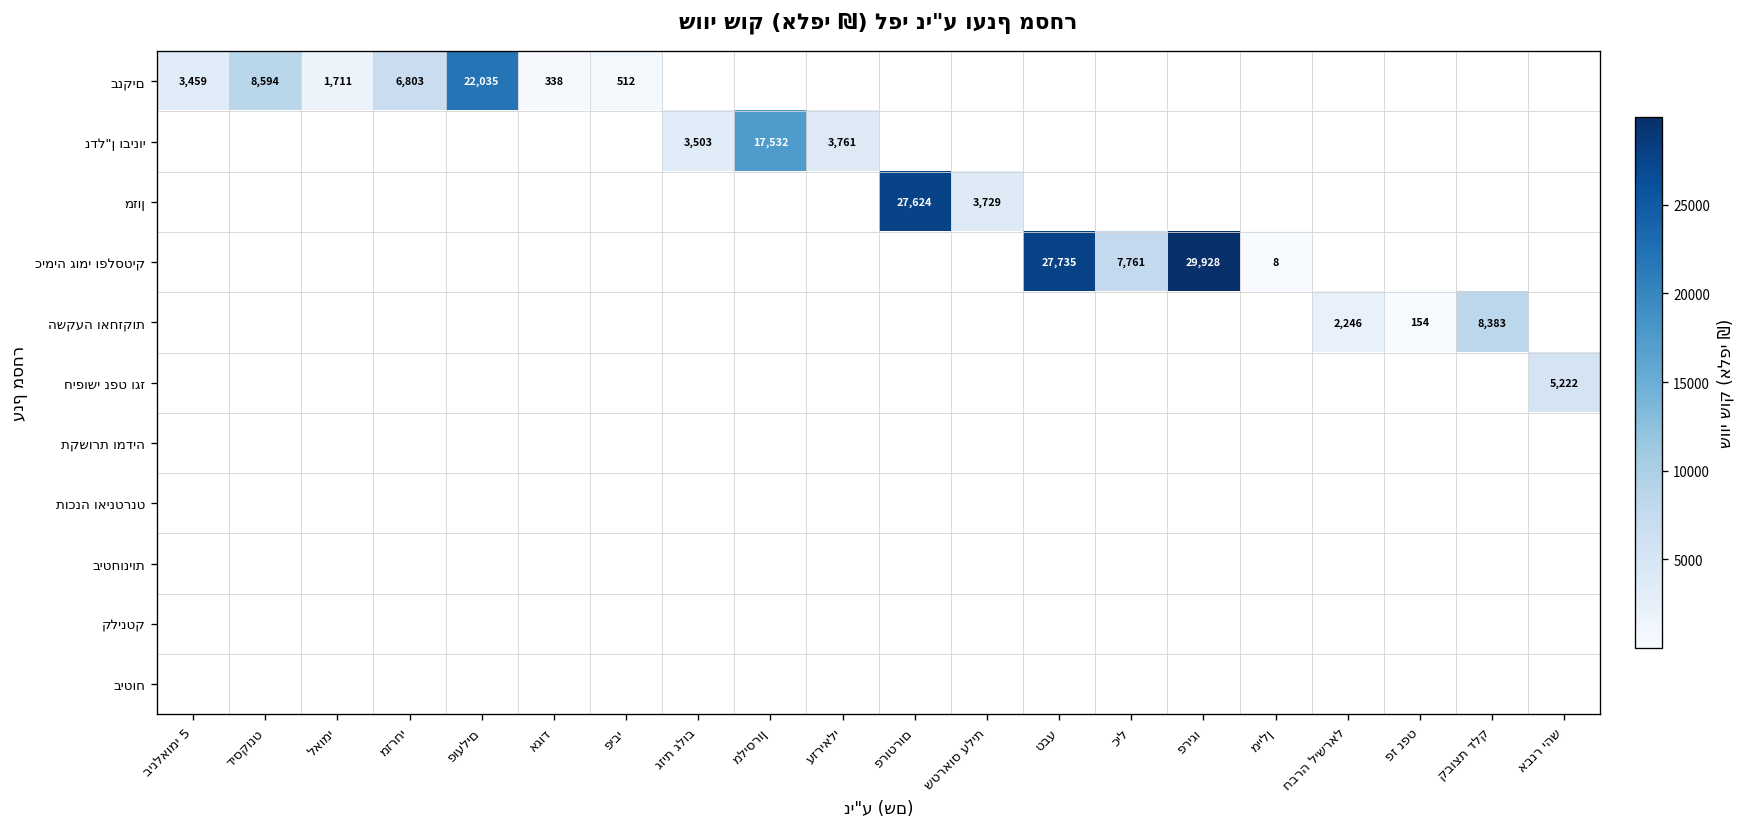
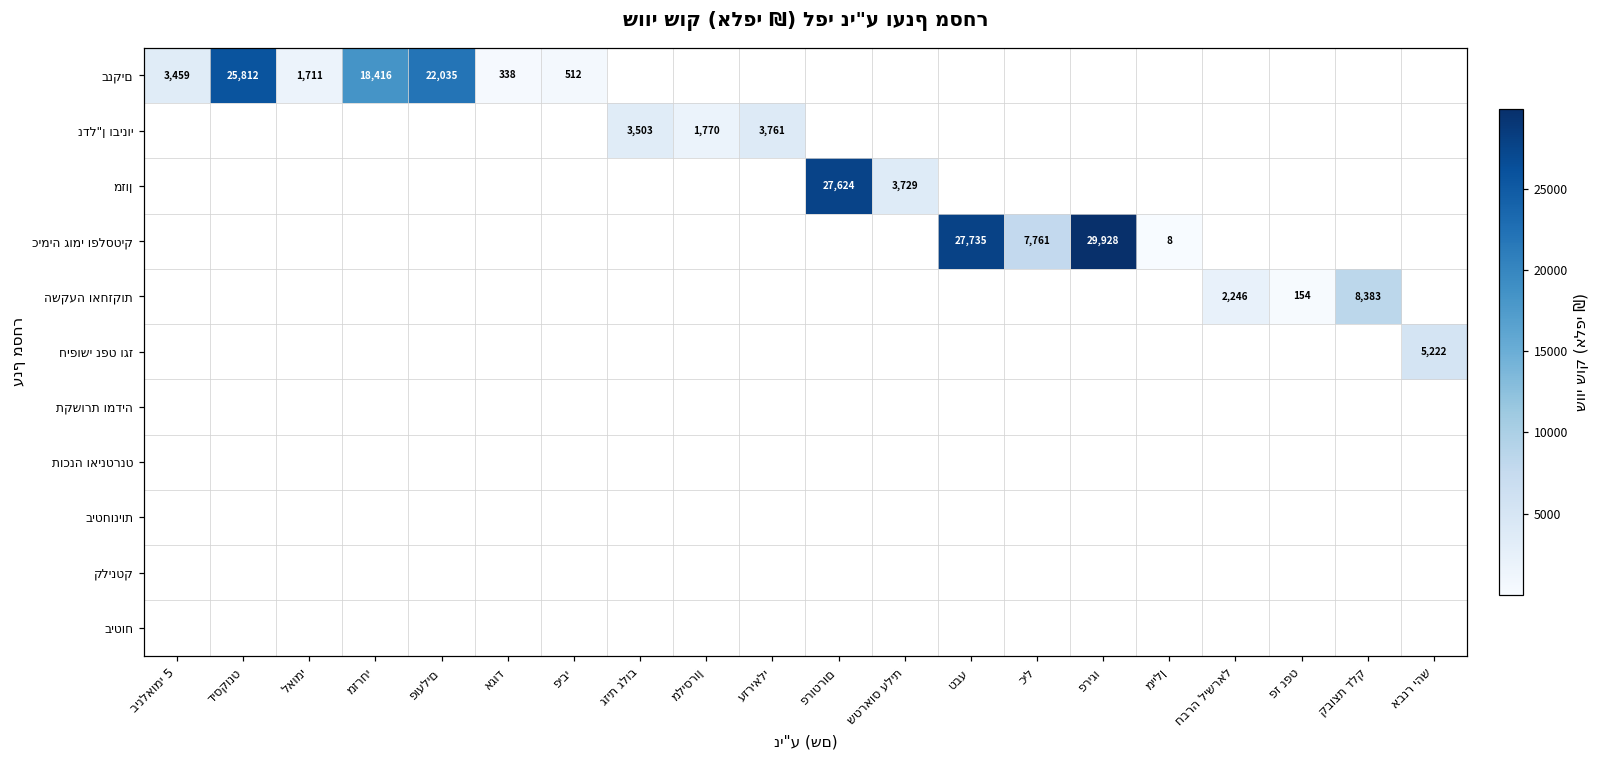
  {
    "בנקים": {
      "בינלאומי 5": "3,459",
-     "דיסקונט": "8,594",
+     "דיסקונט": "25,812",
      "לאומי": "1,711",
-     "מזרחי": "6,803",
+     "מזרחי": "18,416",
      "פועלים": "22,035",
      "אגוד": "338",
      "פיבי": "512"
    },
    "נדל\"ן ובינוי": {
      "גזית גלוב": "3,503",
-     "מליסרון": "17,532",
+     "מליסרון": "1,770",
      "עזריאלי": "3,761"
    },
    "מזון": {
      "פרוטרום": "27,624",
      "שטראוס עלית": "3,729"
    },
    "כימיה גומי ופלסטיק": {
      "טבע": "27,735",
      "כיל": "7,761",
      "פריגו": "29,928",
      "מיילן": "8"
    },
    "השקעה ואחזקות": {
      "חברה לישראל": "2,246",
      "פז נפט": "154",
      "קבוצת דלק": "8,383"
    },
    "חיפושי נפט וגז": {
      "אבנר יהש": "5,222"
    }
  }
